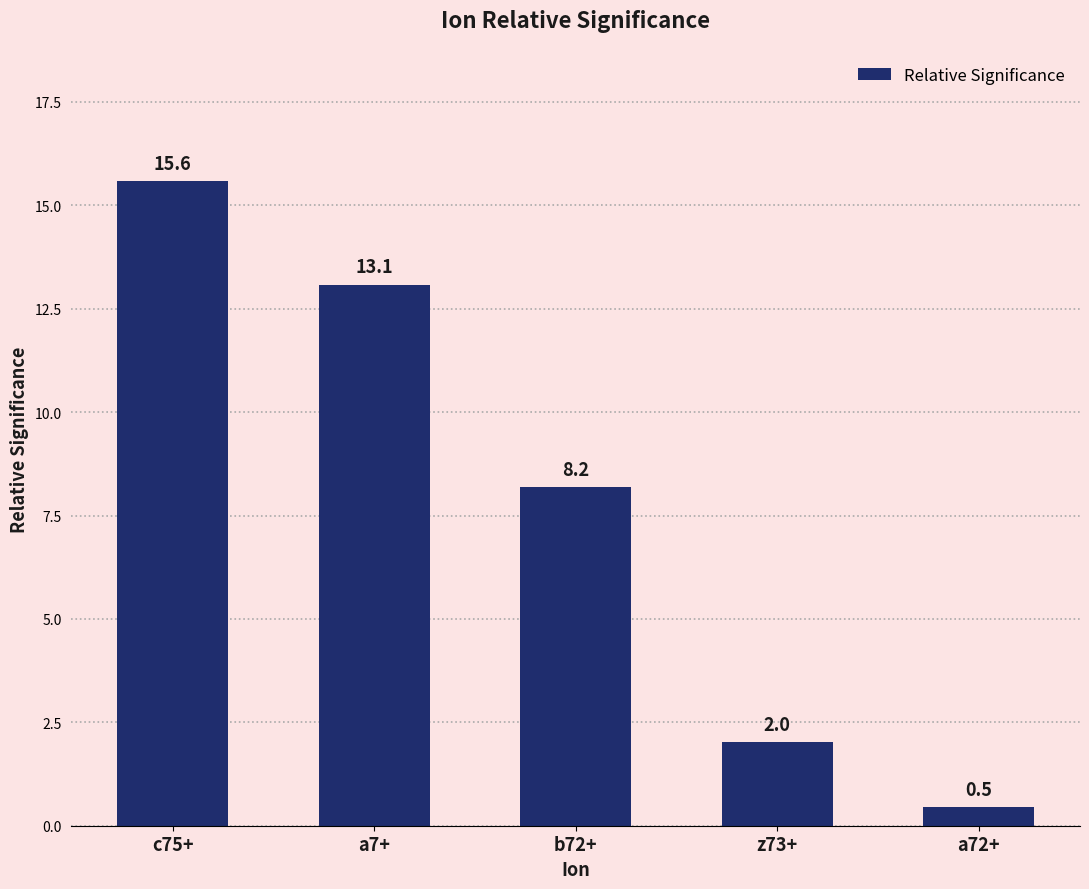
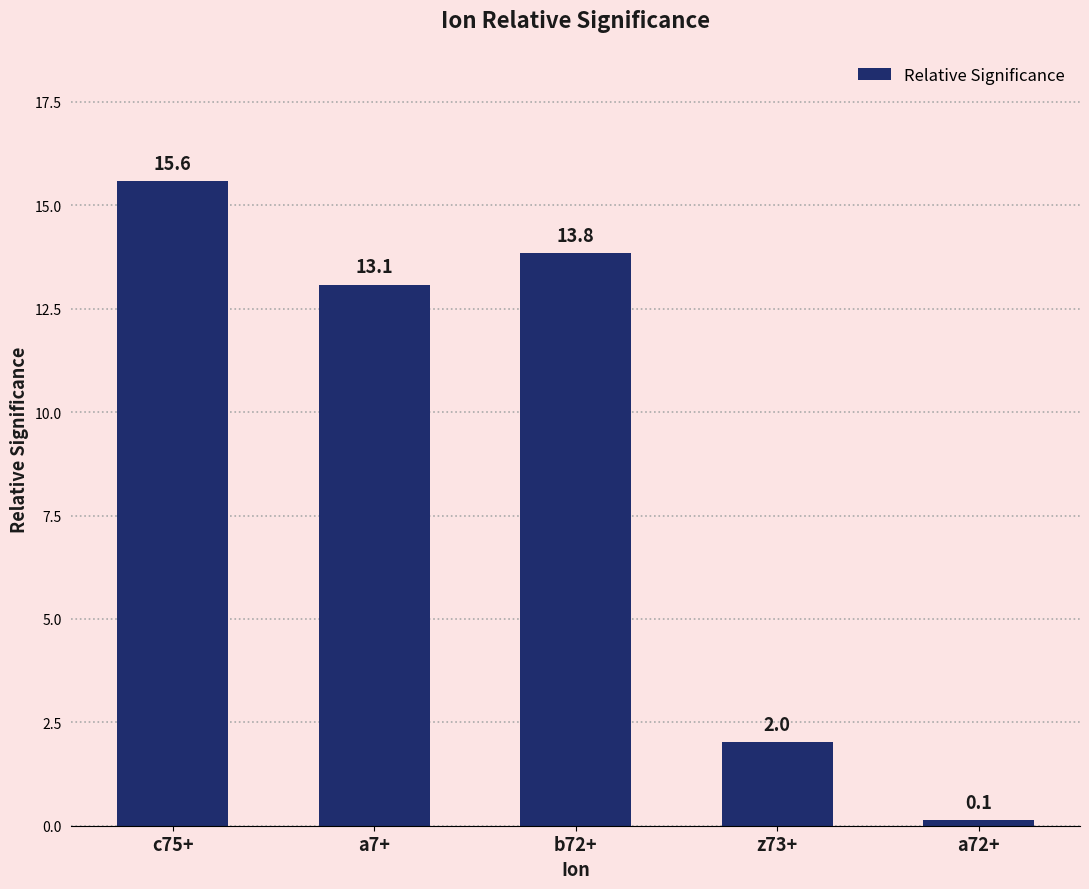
  {
    "c75+": 15.6,
    "a7+": 13.1,
-   "b72+": 8.2,
+   "b72+": 13.8,
    "z73+": 2.0,
-   "a72+": 0.5
+   "a72+": 0.1
  }
